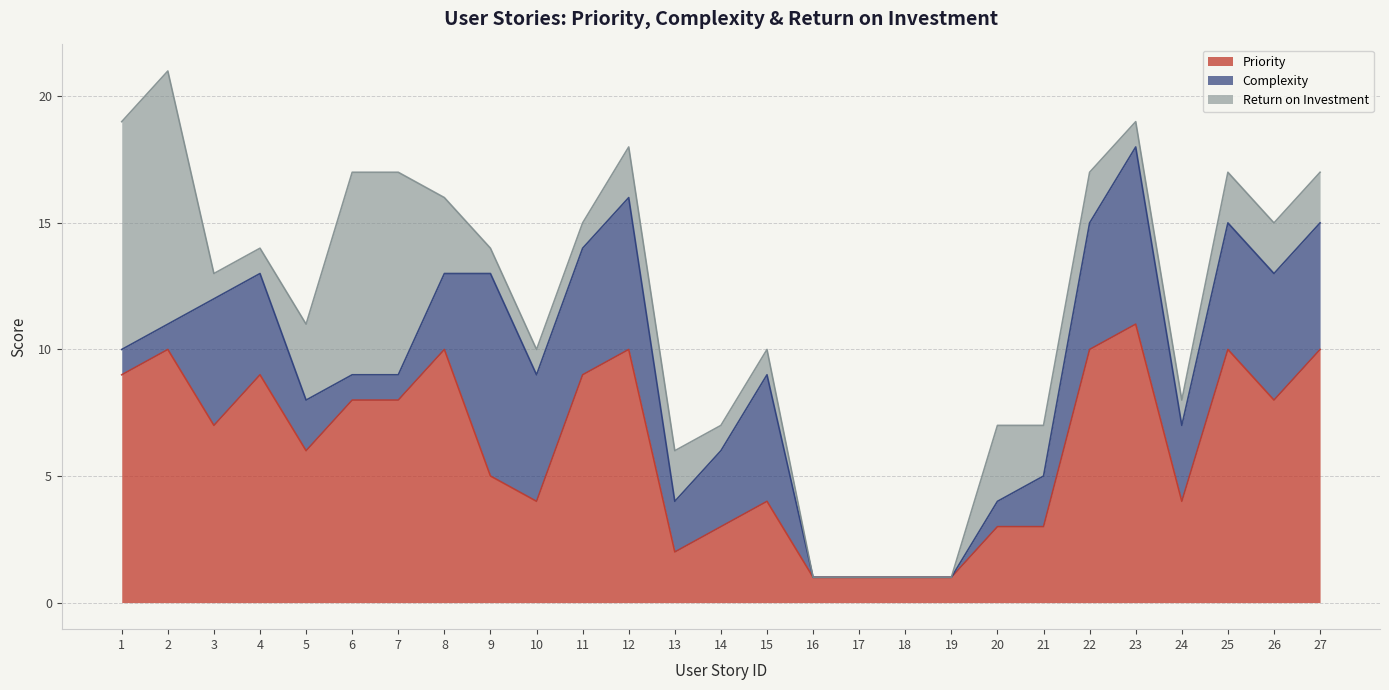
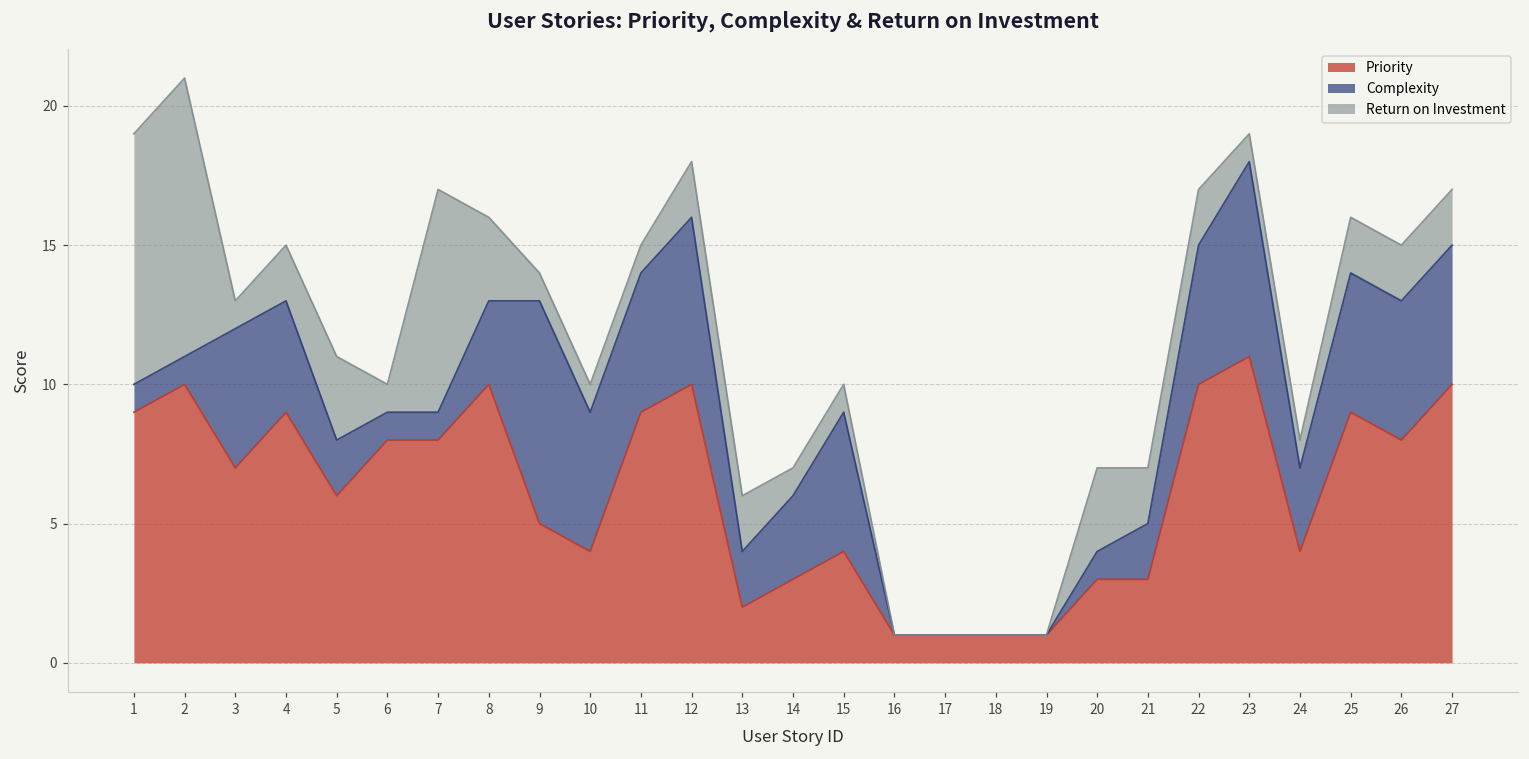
  {
    "Priority": {
      "1": 9,
      "2": 10,
      "3": 7,
      "4": 9,
      "5": 6,
      "6": 8,
      "7": 8,
      "8": 10,
      "9": 5,
      "10": 4,
      "11": 9,
      "12": 10,
      "13": 2,
      "14": 3,
      "15": 4,
      "20": 3,
      "21": 3,
      "22": 10,
      "23": 11,
      "24": 4,
-     "25": 10,
+     "25": 9,
      "26": 8,
      "27": 10
    },
    "Complexity": {
      "1": 1,
      "2": 1,
      "3": 5,
      "4": 4,
      "5": 2,
      "6": 1,
      "7": 1,
      "8": 3,
      "9": 8,
      "10": 5,
      "11": 5,
      "12": 6,
      "13": 2,
      "14": 3,
      "15": 5,
      "20": 1,
      "21": 2,
      "22": 5,
      "23": 7,
      "24": 3,
      "25": 5,
      "26": 5,
      "27": 5
    },
    "Return on Investment": {
      "1": 9,
      "2": 10,
      "3": 1,
-     "4": 1,
+     "4": 2,
      "5": 3,
-     "6": 8,
+     "6": 1,
      "7": 8,
      "8": 3,
      "9": 1,
      "10": 1,
      "11": 1,
      "12": 2,
      "13": 2,
      "14": 1,
      "15": 1,
      "20": 3,
      "21": 2,
      "22": 2,
      "23": 1,
      "24": 1,
      "25": 2,
      "26": 2,
      "27": 2
    }
  }
